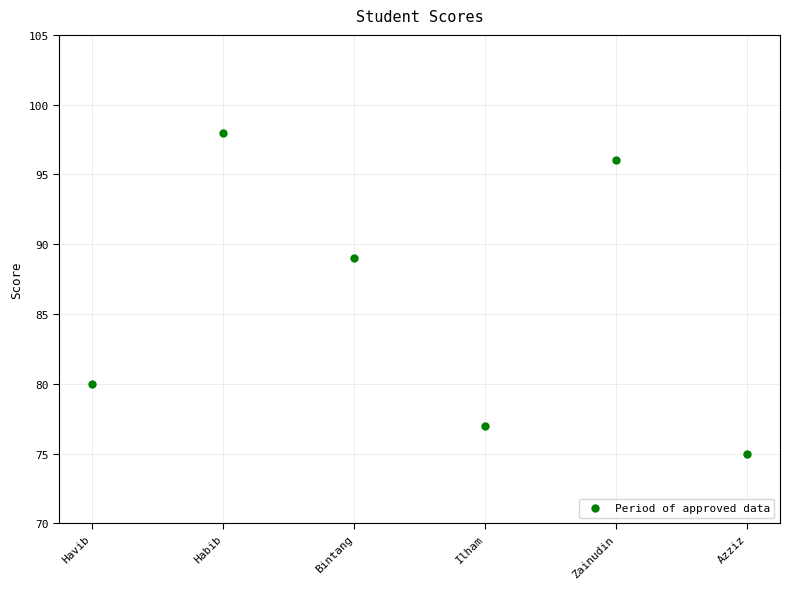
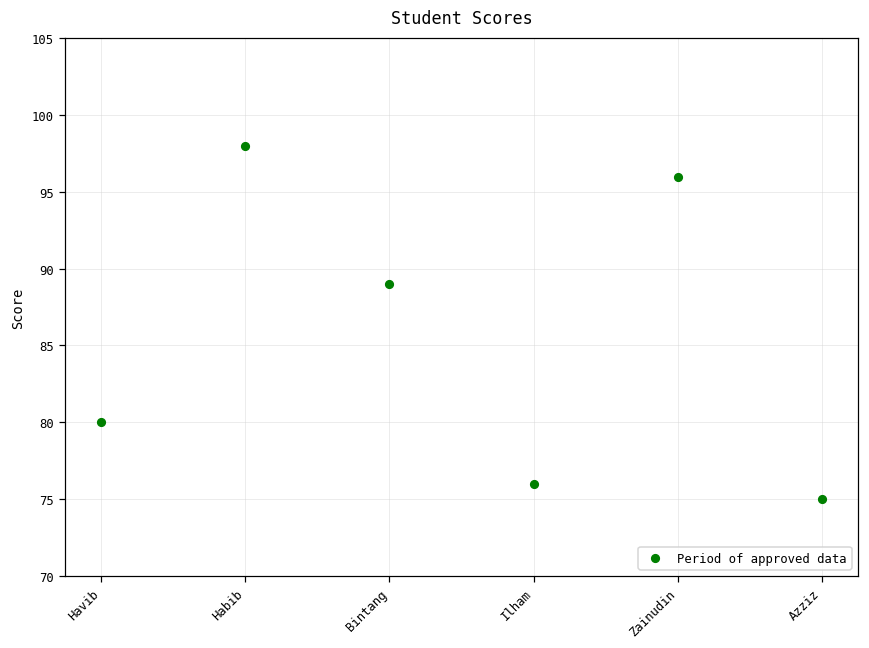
  {
    "Havib": 80,
    "Habib": 98,
    "Bintang": 89,
-   "Ilham": 77,
+   "Ilham": 76,
    "Zainudin": 96,
    "Azziz": 75
  }
